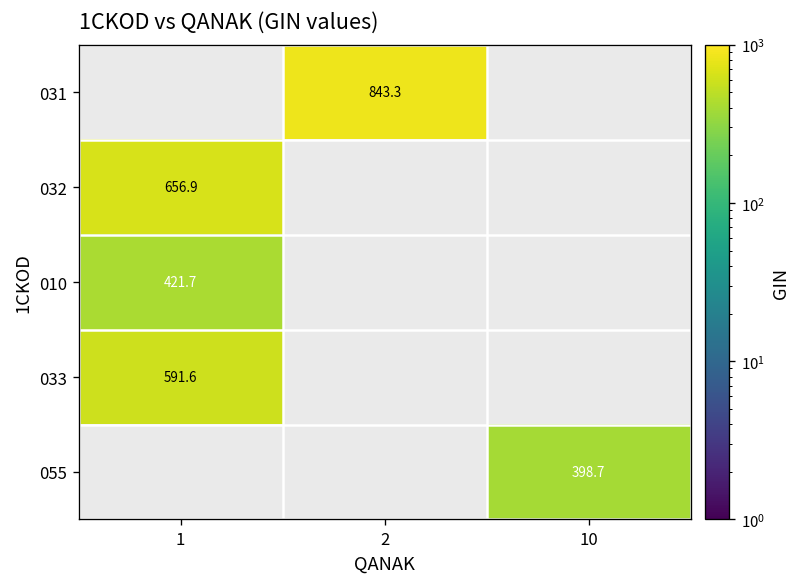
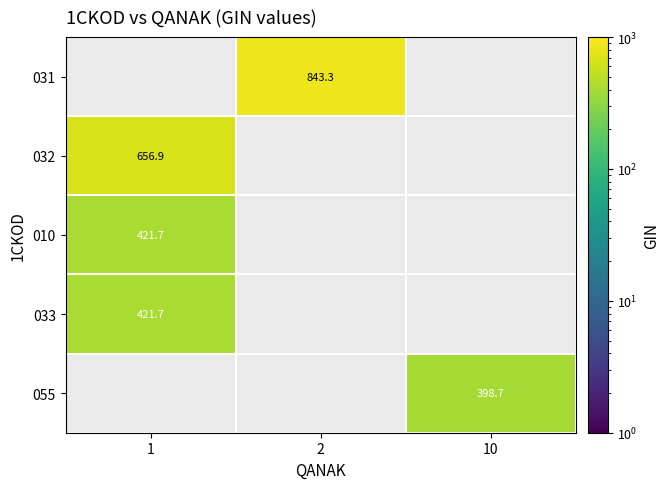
  {
    "031": {
      "2": 843.3
    },
    "032": {
      "1": 656.9
    },
    "010": {
      "1": 421.7
    },
    "033": {
-     "1": 591.6
+     "1": 421.7
    },
    "055": {
      "10": 398.7
    }
  }
